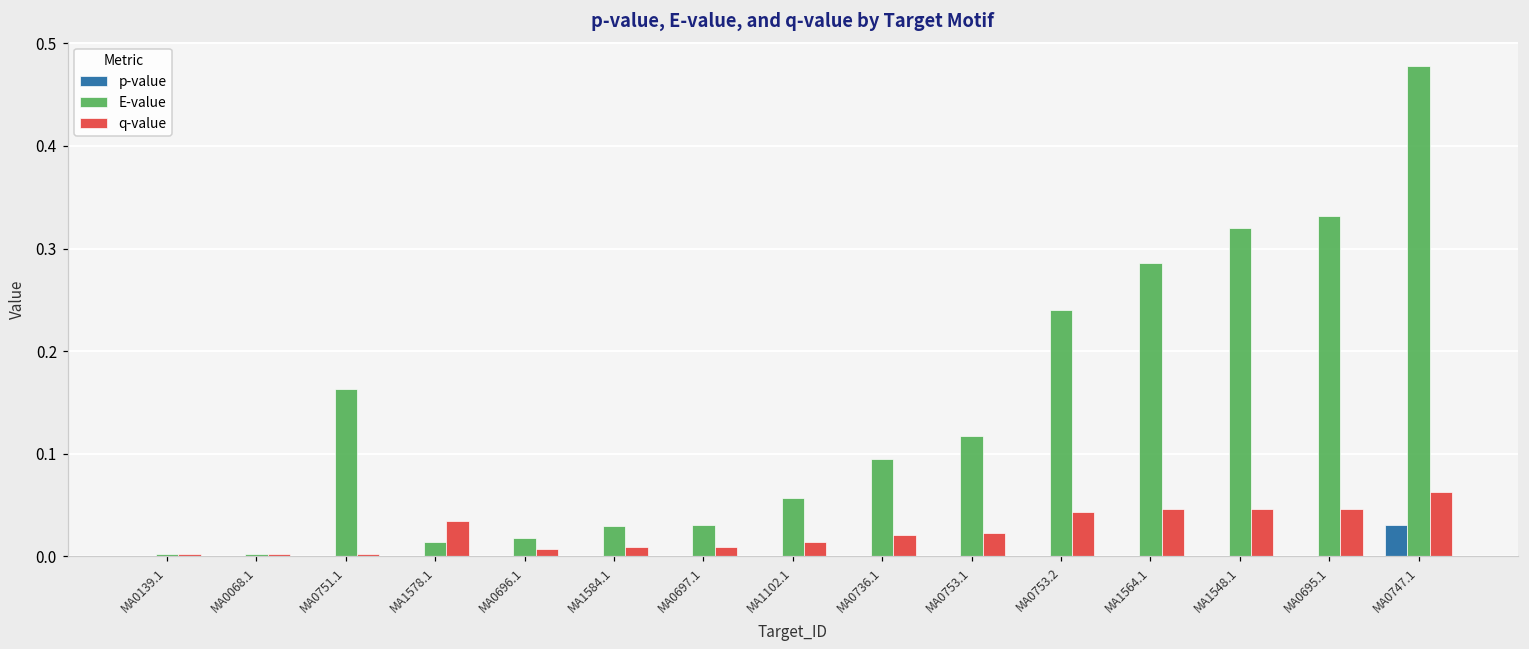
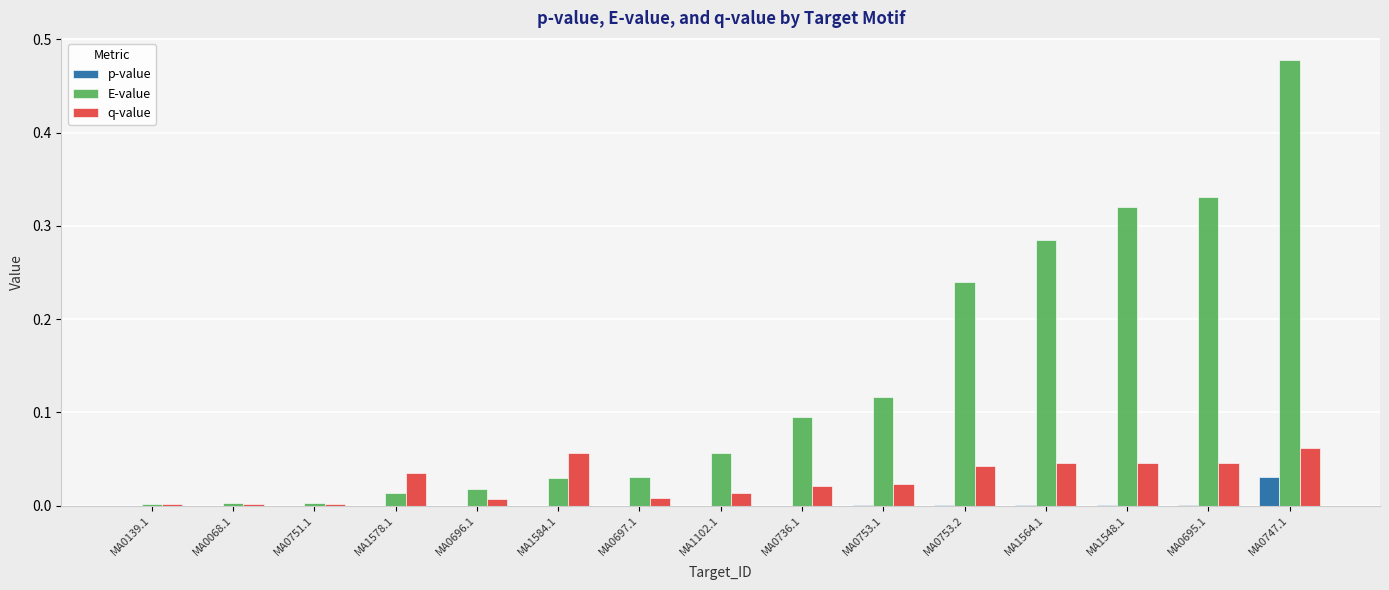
  {
    "p-value": {
      "MA0747.1": 0.03
    },
    "E-value": {
-     "MA0751.1": 0.16,
+     "MA0751.1": 0.00,
      "MA1578.1": 0.01,
      "MA0696.1": 0.02,
      "MA1584.1": 0.03,
      "MA0697.1": 0.03,
      "MA1102.1": 0.06,
      "MA0736.1": 0.09,
      "MA0753.1": 0.12,
      "MA0753.2": 0.24,
      "MA1564.1": 0.29,
      "MA1548.1": 0.32,
      "MA0695.1": 0.33,
      "MA0747.1": 0.48
    },
    "q-value": {
      "MA1578.1": 0.03,
      "MA0696.1": 0.01,
-     "MA1584.1": 0.01,
+     "MA1584.1": 0.06,
      "MA0697.1": 0.01,
      "MA1102.1": 0.01,
      "MA0736.1": 0.02,
      "MA0753.1": 0.02,
      "MA0753.2": 0.04,
      "MA1564.1": 0.05,
      "MA1548.1": 0.05,
      "MA0695.1": 0.05,
      "MA0747.1": 0.06
    }
  }
